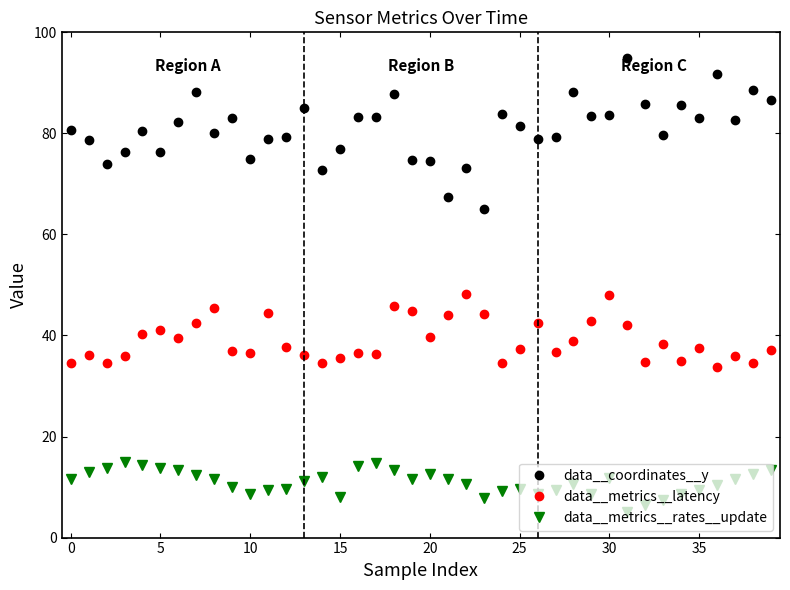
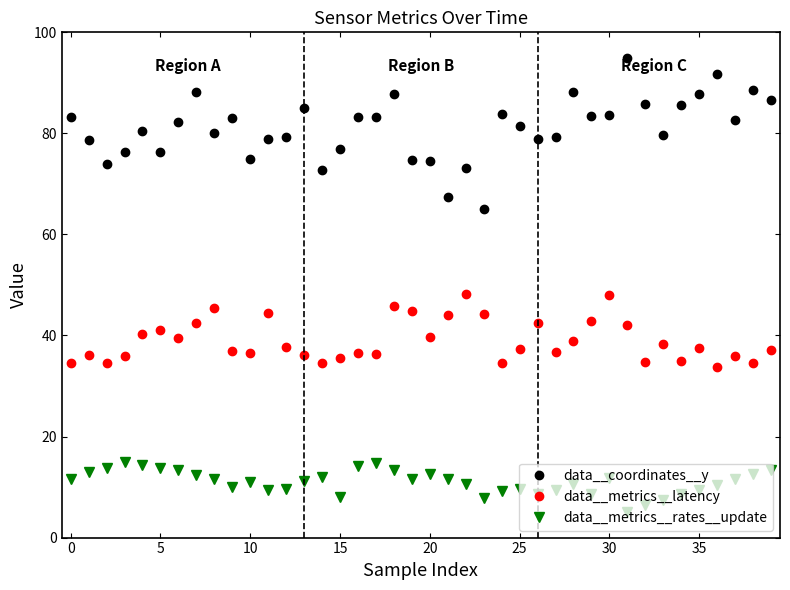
  {
    "data__coordinates__y": {
-     "0": 81,
+     "0": 83,
      "5": 76,
      "10": 75,
      "15": 77,
      "20": 75,
      "25": 82,
      "30": 84,
-     "35": 83
+     "35": 88
    },
    "data__metrics__latency": {
      "0": 35,
      "5": 41,
      "10": 37,
      "15": 36,
      "20": 40,
      "25": 37,
      "30": 48,
      "35": 38
    },
    "data__metrics__rates__update": {
      "0": 12,
      "5": 14,
-     "10": 9,
+     "10": 11,
      "15": 8,
      "20": 13
    }
  }
